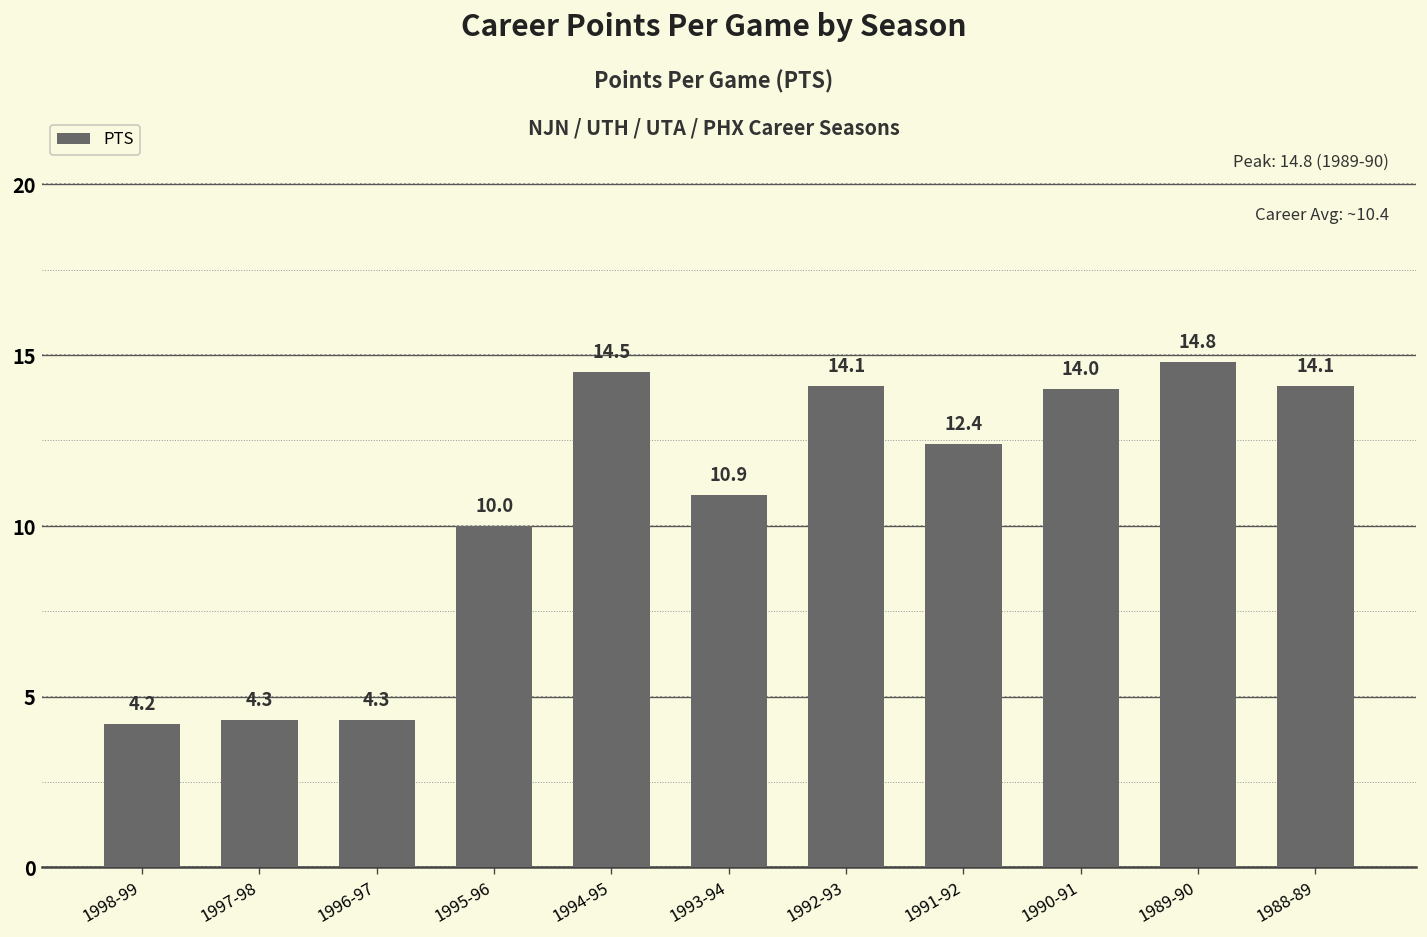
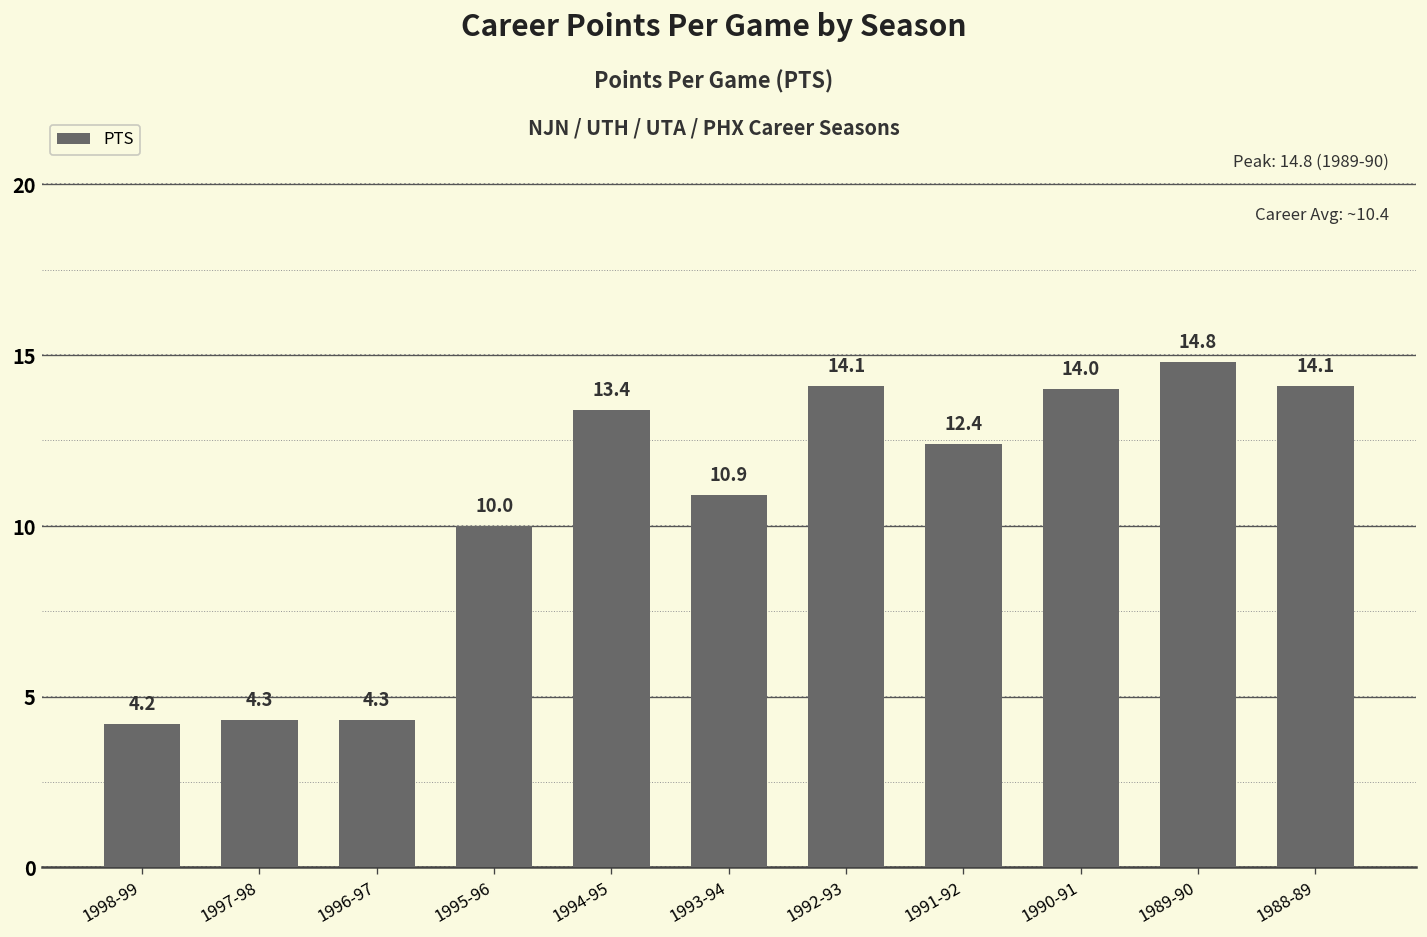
  {
    "1998-99": 4.2,
    "1997-98": 4.3,
    "1996-97": 4.3,
    "1995-96": 10.0,
-   "1994-95": 14.5,
+   "1994-95": 13.4,
    "1993-94": 10.9,
    "1992-93": 14.1,
    "1991-92": 12.4,
    "1990-91": 14.0,
    "1989-90": 14.8,
    "1988-89": 14.1
  }
